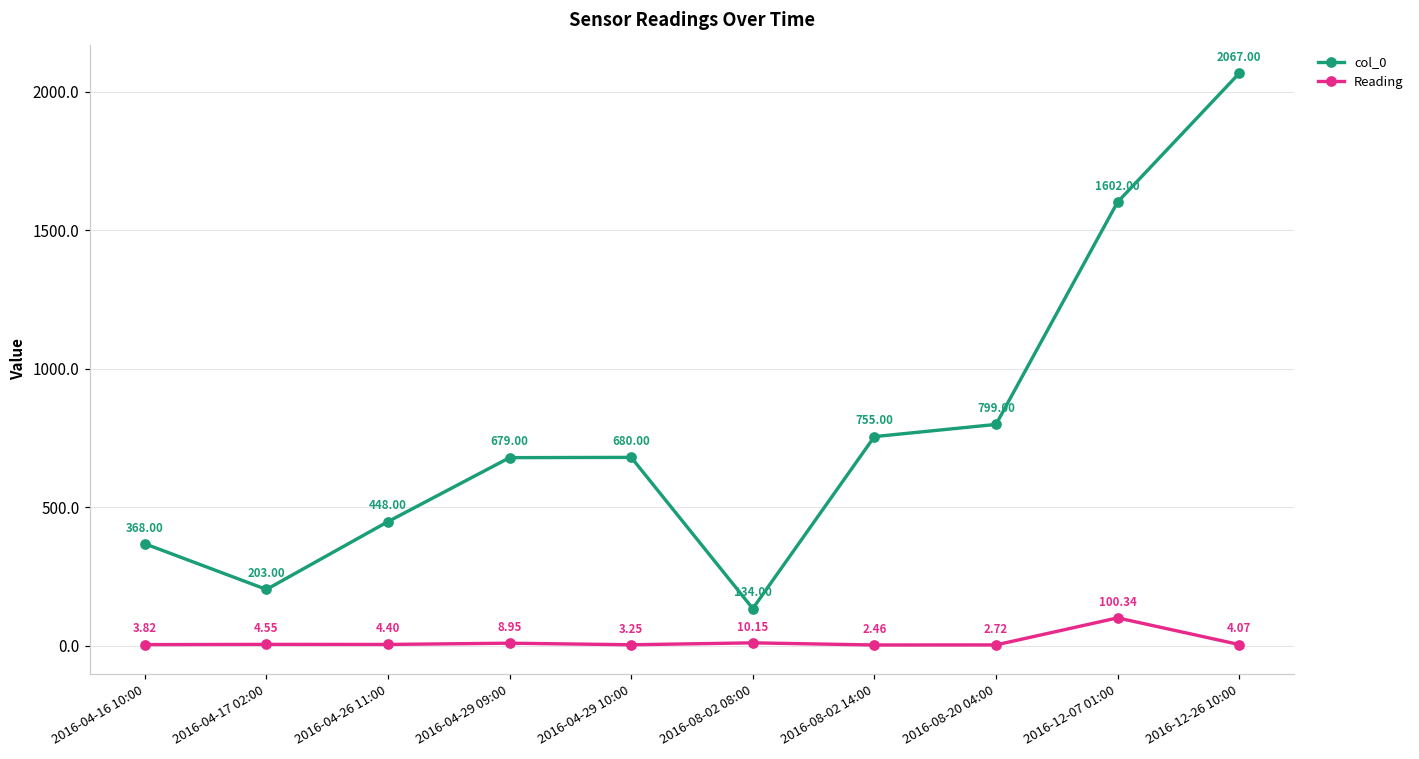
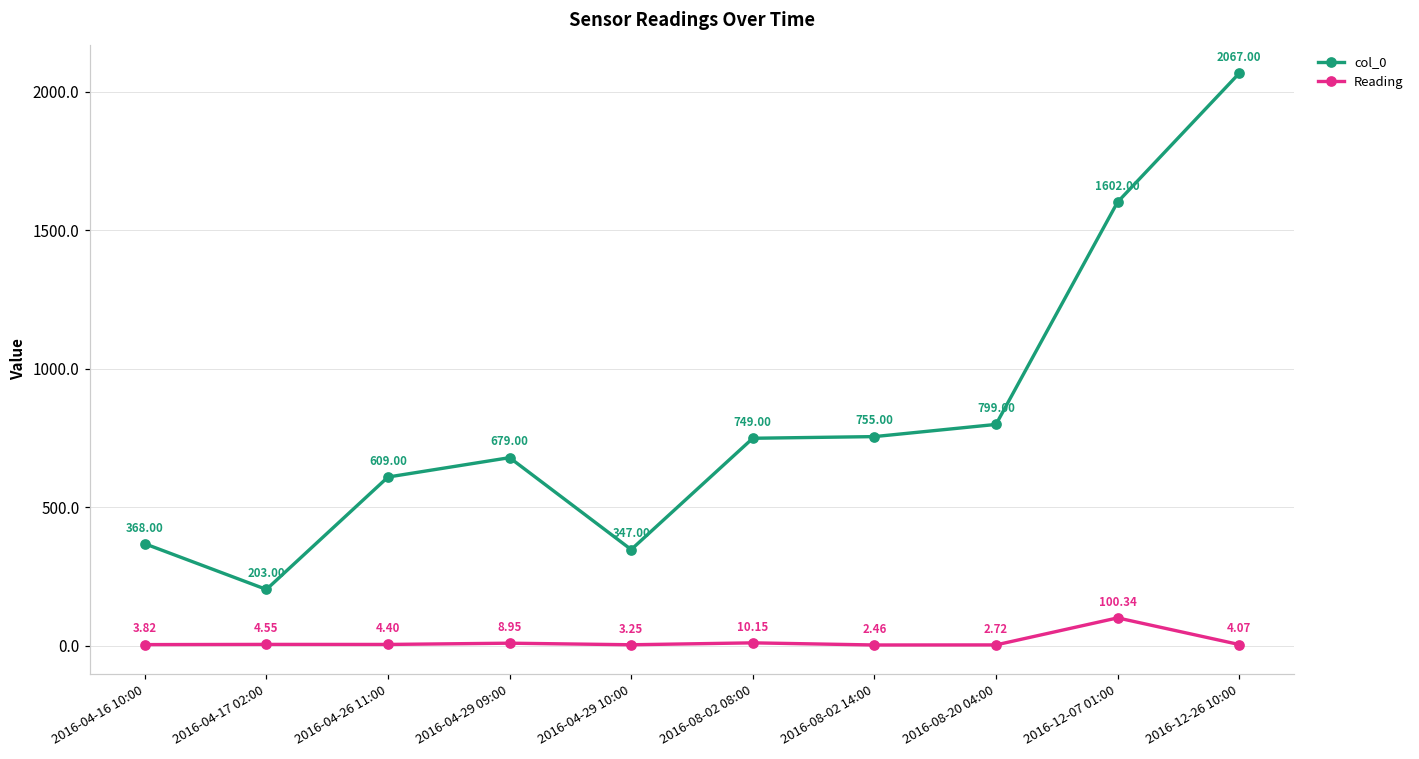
  {
    "col_0": {
      "2016-04-16 10:00": 368.00,
      "2016-04-17 02:00": 203.00,
-     "2016-04-26 11:00": 448.00,
+     "2016-04-26 11:00": 609.00,
      "2016-04-29 09:00": 679.00,
-     "2016-04-29 10:00": 680.00,
-     "2016-08-02 08:00": 134.00,
+     "2016-04-29 10:00": 347.00,
+     "2016-08-02 08:00": 749.00,
      "2016-08-02 14:00": 755.00,
      "2016-08-20 04:00": 799.00,
      "2016-12-07 01:00": 1602.00,
      "2016-12-26 10:00": 2067.00
    },
    "Reading": {
      "2016-04-16 10:00": 3.82,
      "2016-04-17 02:00": 4.55,
      "2016-04-26 11:00": 4.40,
      "2016-04-29 09:00": 8.95,
      "2016-04-29 10:00": 3.25,
      "2016-08-02 08:00": 10.15,
      "2016-08-02 14:00": 2.46,
      "2016-08-20 04:00": 2.72,
      "2016-12-07 01:00": 100.34,
      "2016-12-26 10:00": 4.07
    }
  }
